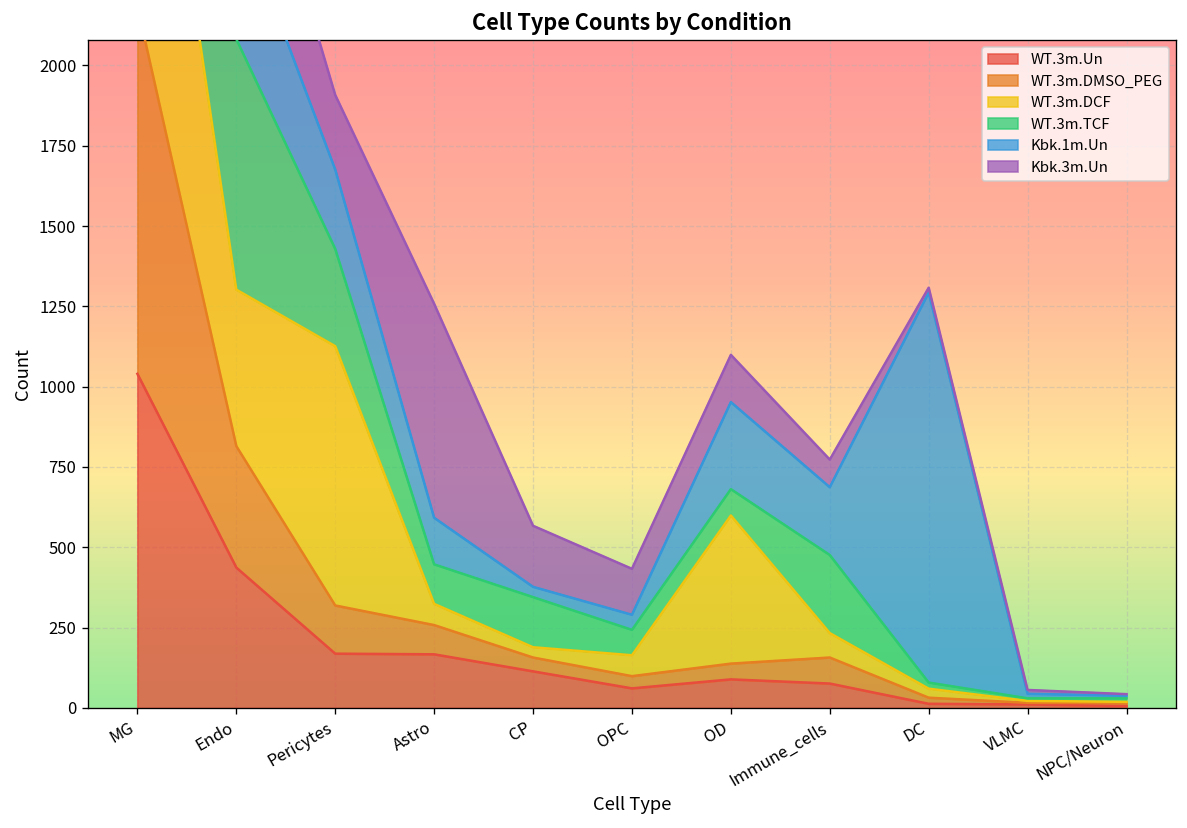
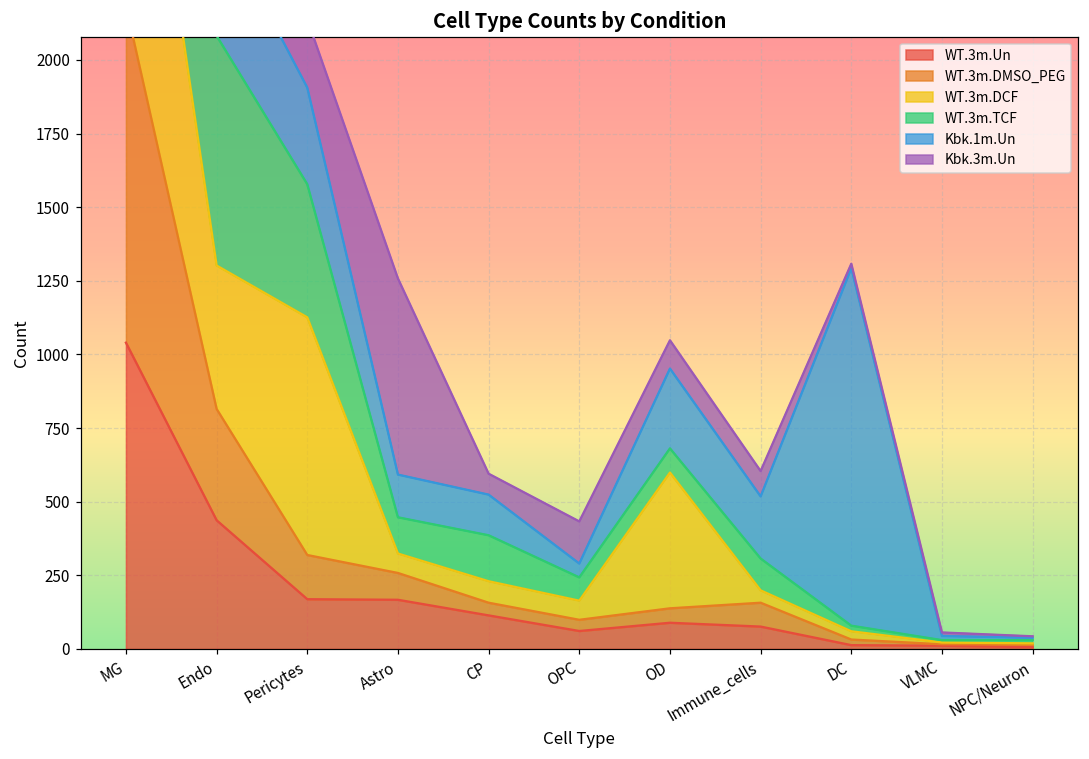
  {
    "WT.3m.DCF": {
      "Endo": 490,
      "Pericytes": 810,
      "Astro": 70,
-     "CP": 30,
+     "CP": 70,
      "OPC": 70,
      "OD": 460,
-     "Immune_cells": 80,
+     "Immune_cells": 40,
      "DC": 30
    },
    "WT.3m.TCF": {
      "Endo": 780,
-     "Pericytes": 300,
+     "Pericytes": 450,
      "Astro": 120,
      "CP": 160,
      "OPC": 80,
      "OD": 80,
-     "Immune_cells": 240,
+     "Immune_cells": 110,
      "DC": 20
    },
    "Kbk.1m.Un": {
-     "Pericytes": 250,
+     "Pericytes": 330,
      "Astro": 150,
-     "CP": 30,
+     "CP": 140,
      "OPC": 50,
      "OD": 270,
      "Immune_cells": 210,
      "DC": 1210,
      "VLMC": 10
    },
    "Kbk.3m.Un": {
      "Astro": 670,
-     "CP": 190,
+     "CP": 70,
      "OPC": 140,
-     "OD": 150,
+     "OD": 100,
      "Immune_cells": 90,
      "DC": 20,
      "VLMC": 10
    }
  }
